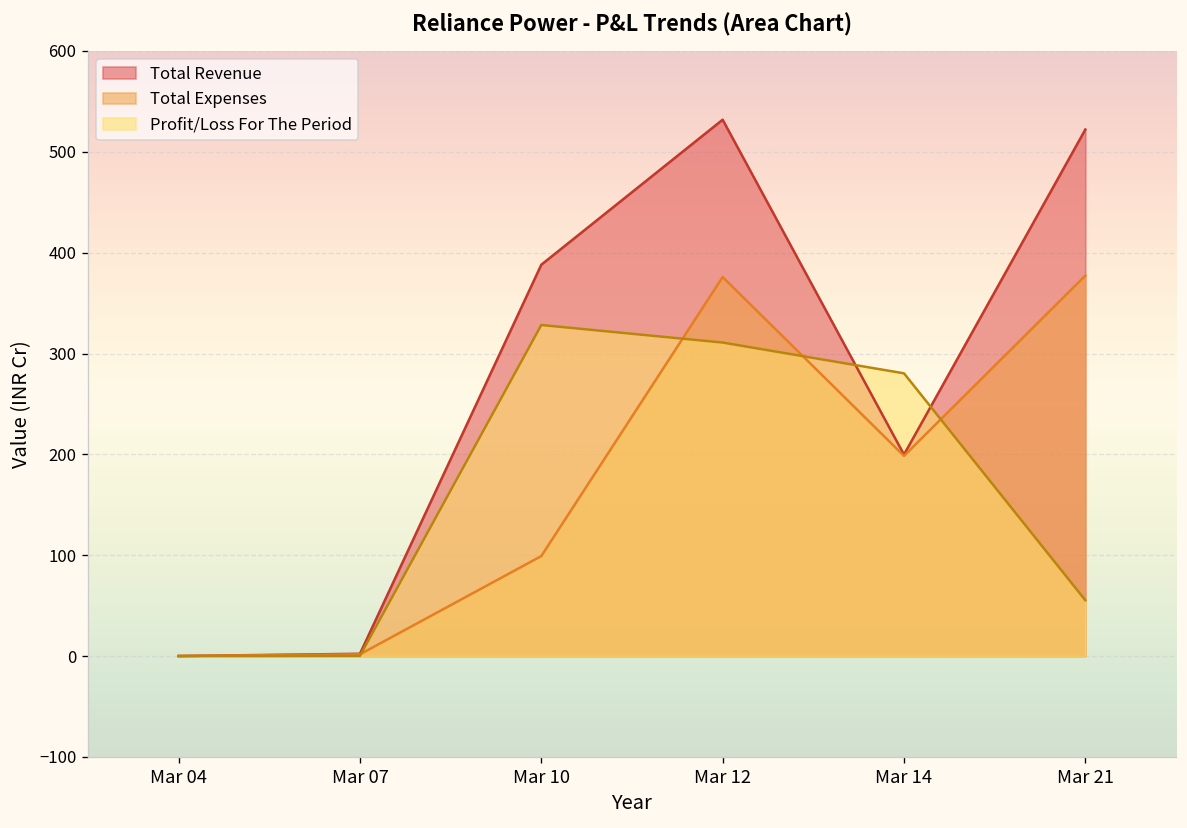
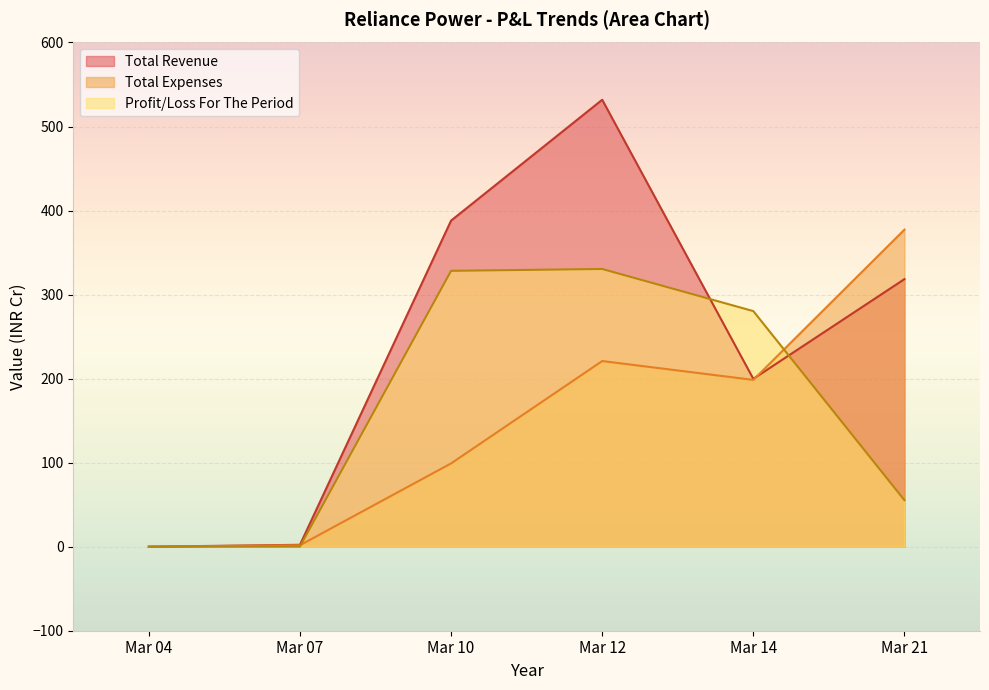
  {
    "Total Revenue": {
      "Mar 10": 390,
      "Mar 12": 530,
-     "Mar 21": 520
+     "Mar 21": 320
    },
    "Total Expenses": {
      "Mar 10": 100,
-     "Mar 12": 380,
+     "Mar 12": 220,
      "Mar 21": 380
    },
    "Profit/Loss For The Period": {
      "Mar 10": 330,
-     "Mar 12": 310,
+     "Mar 12": 330,
      "Mar 14": 280,
      "Mar 21": 60
    }
  }
